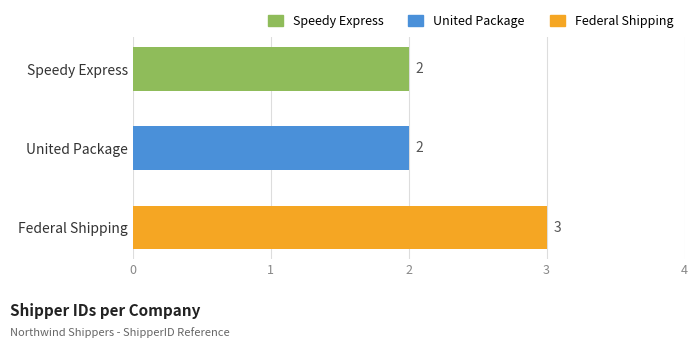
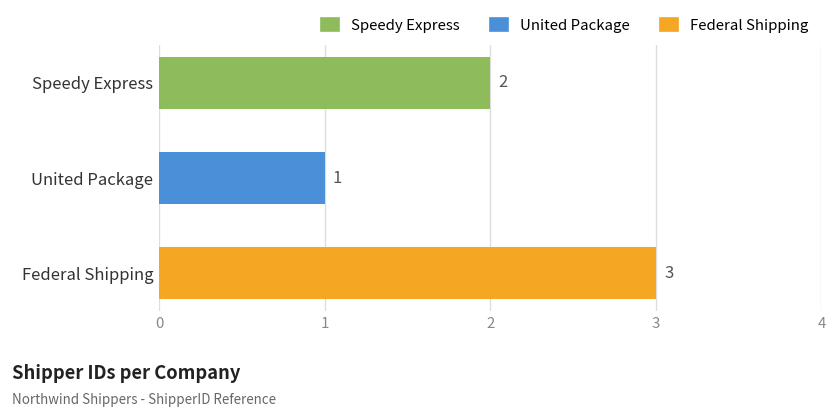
  {
    "Speedy Express": 2,
-   "United Package": 2,
+   "United Package": 1,
    "Federal Shipping": 3
  }
